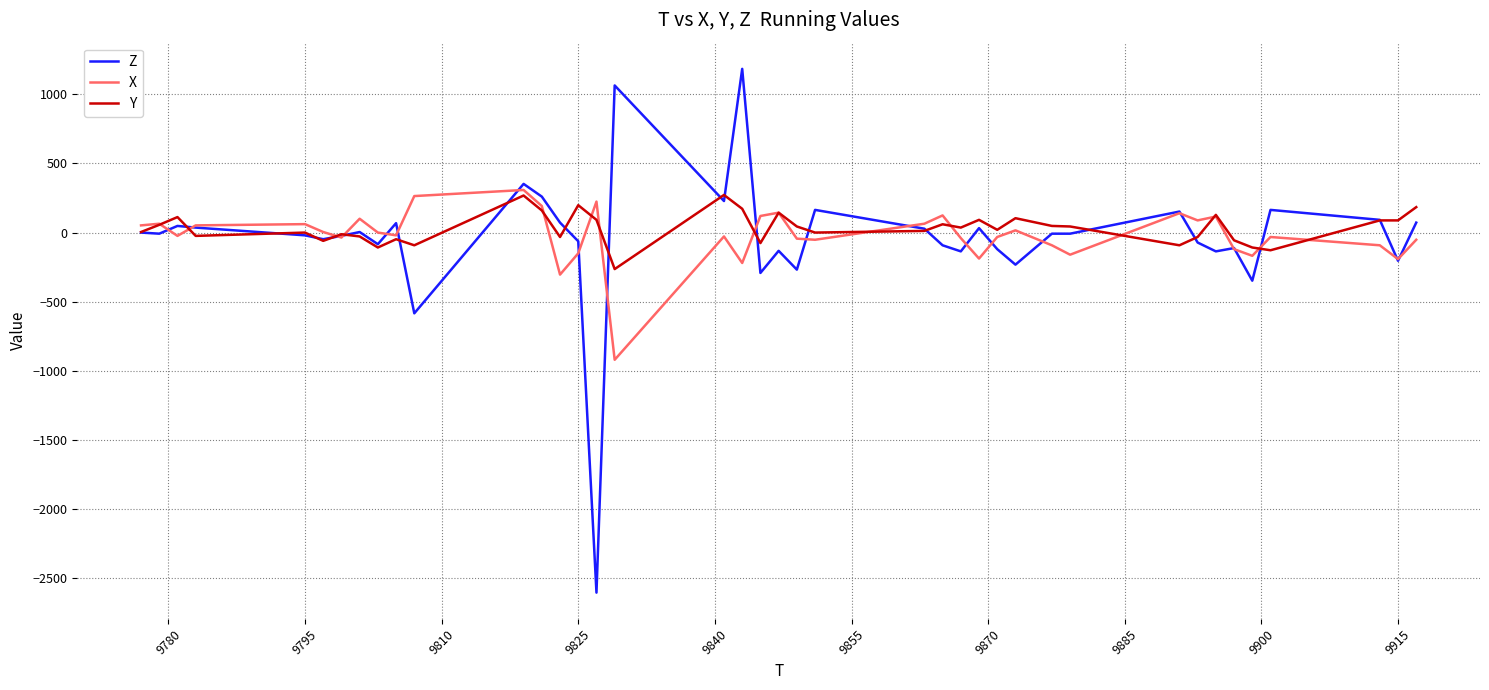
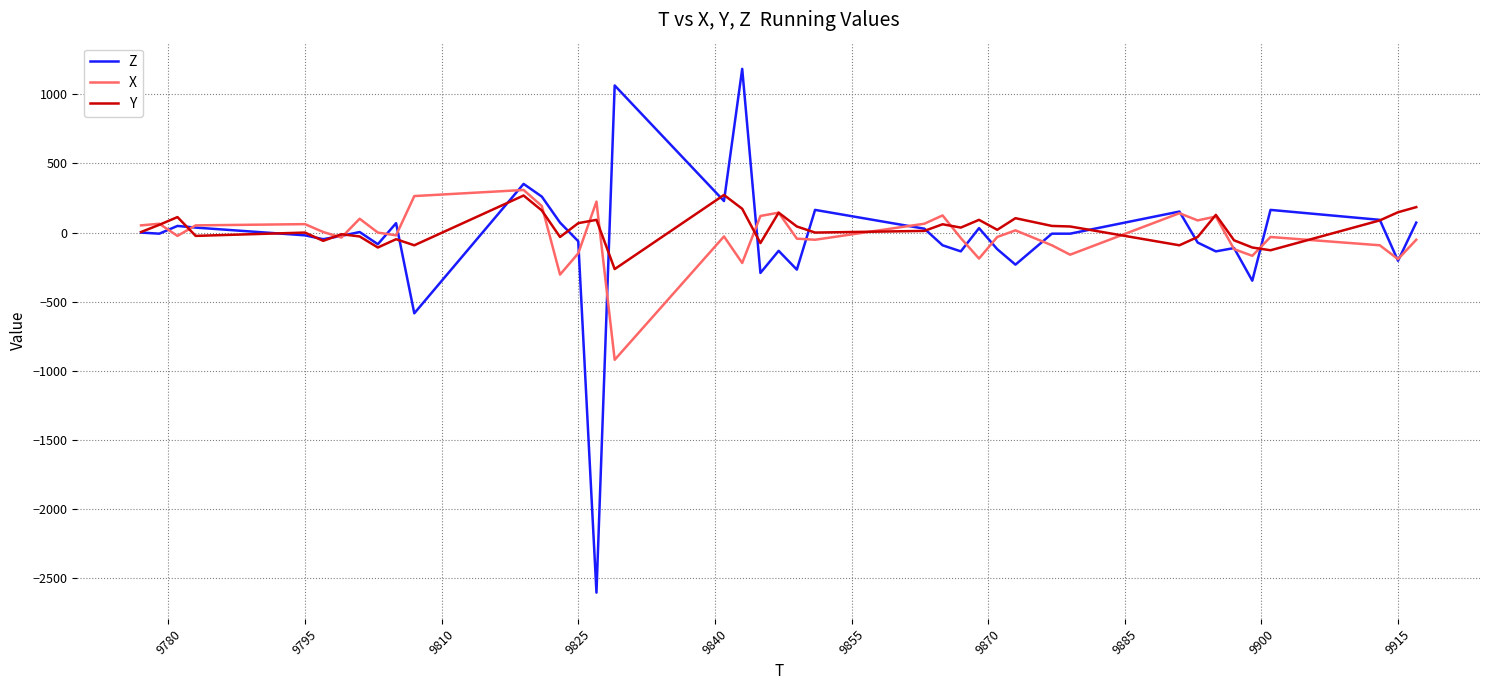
  {
    "Z": {
      "9795": -20,
      "9825": -60
    },
    "X": {
      "9795": 60,
      "9825": -150
    },
    "Y": {
      "9795": 0,
-     "9825": 200,
-     "9915": 90
+     "9825": 70,
+     "9915": 150
    }
  }
